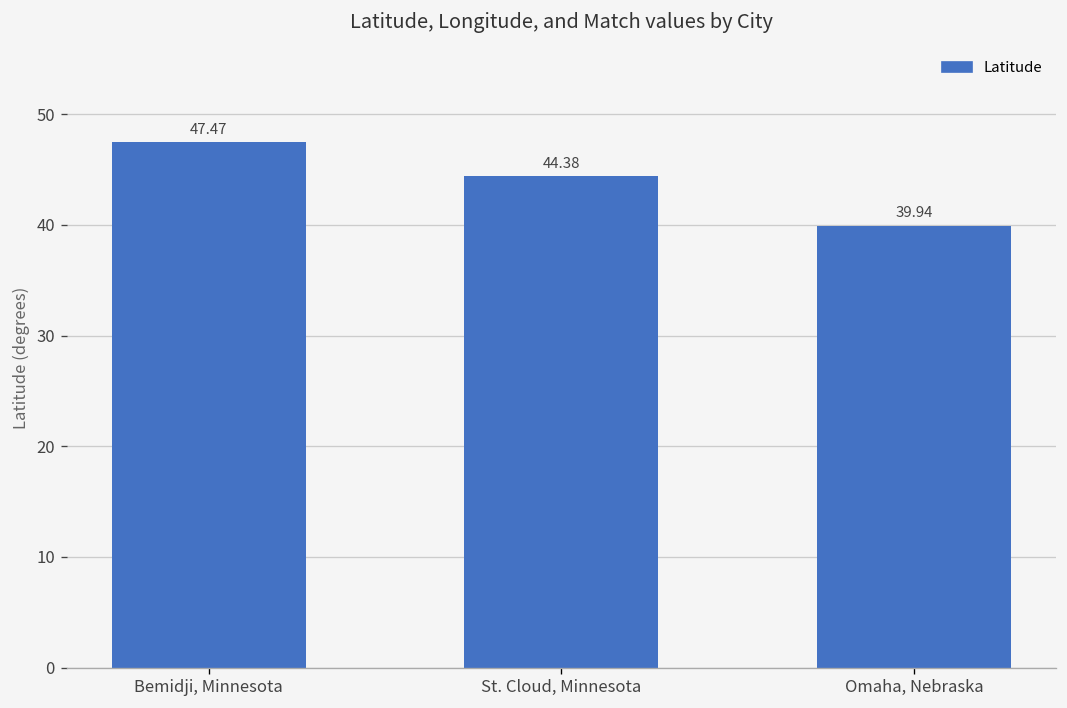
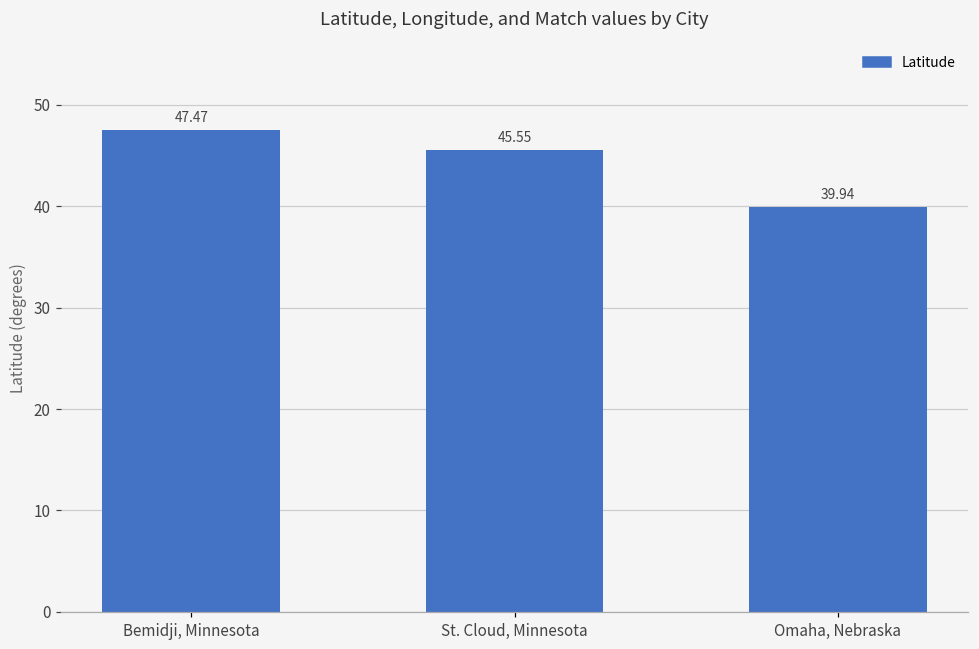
  {
    "Bemidji, Minnesota": 47.47,
-   "St. Cloud, Minnesota": 44.38,
+   "St. Cloud, Minnesota": 45.55,
    "Omaha, Nebraska": 39.94
  }
